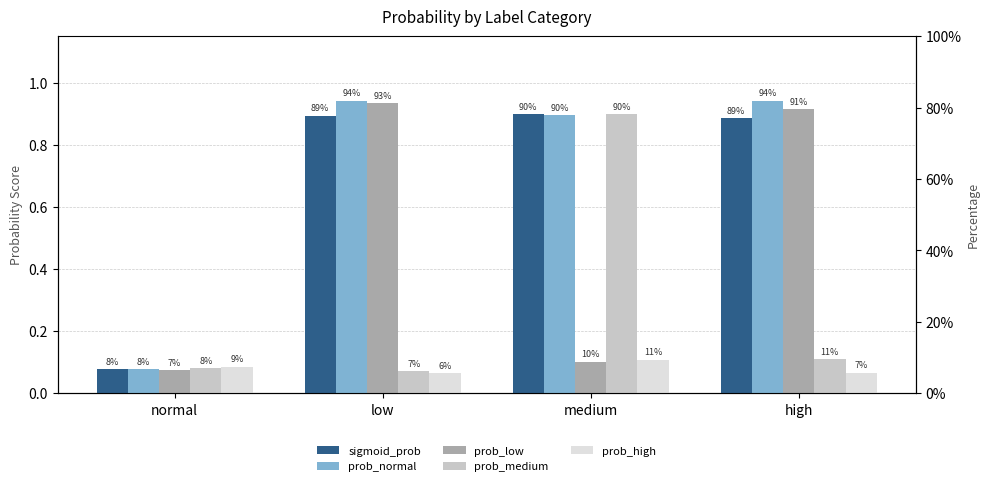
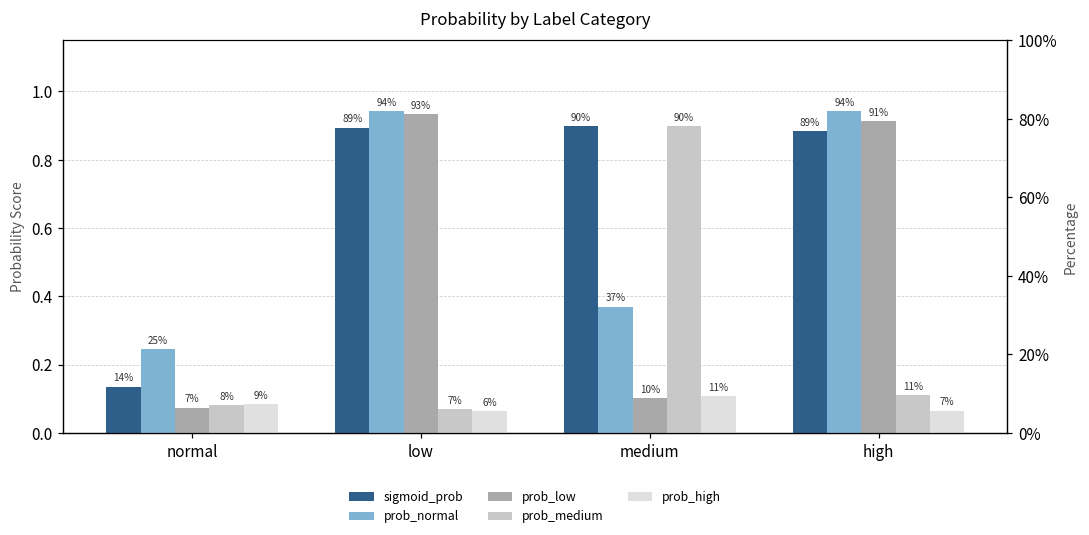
  {
    "sigmoid_prob": {
-     "normal": "8%",
+     "normal": "14%",
      "low": "89%",
      "medium": "90%",
      "high": "89%"
    },
    "prob_normal": {
-     "normal": "8%",
+     "normal": "25%",
      "low": "94%",
-     "medium": "90%",
+     "medium": "37%",
      "high": "94%"
    }
  }
